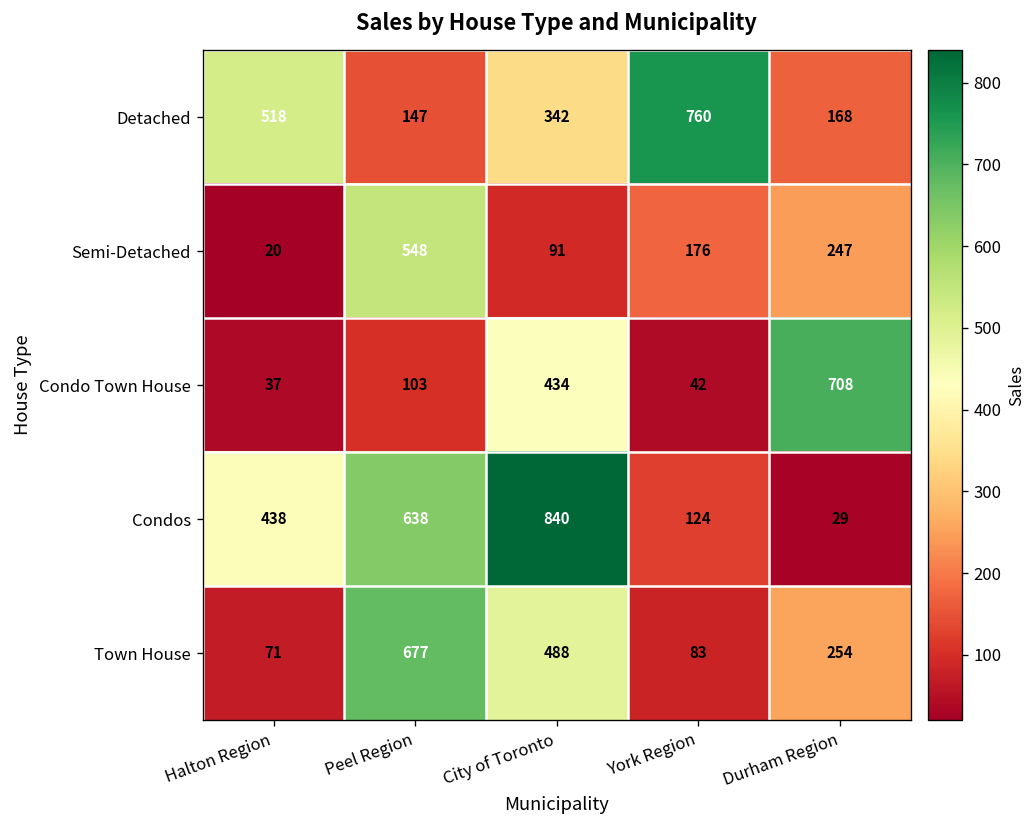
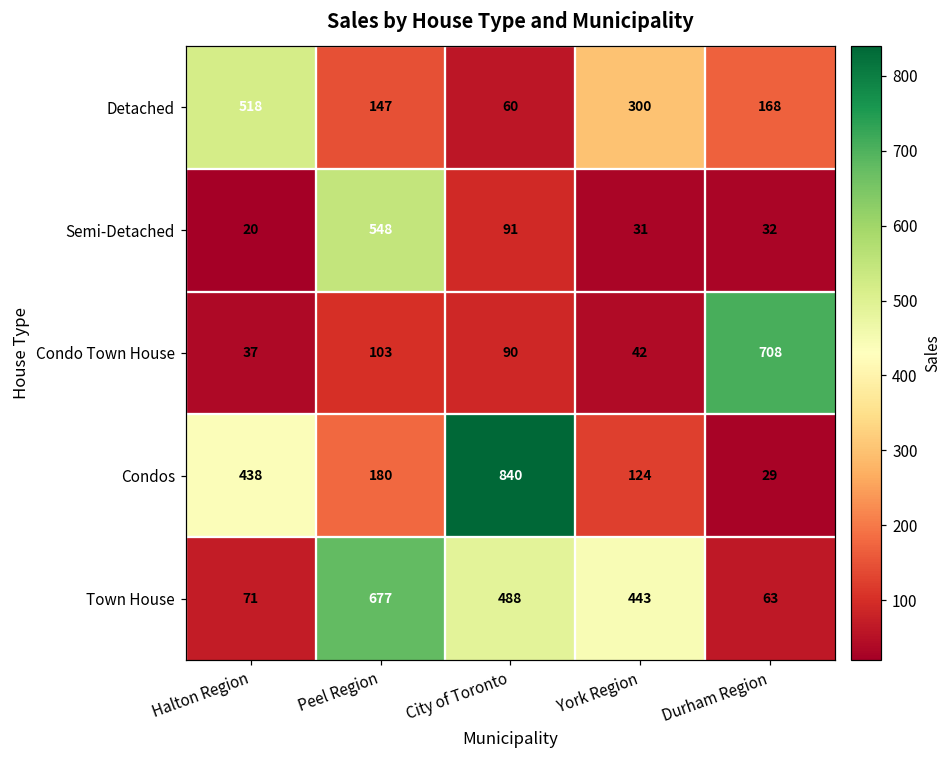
  {
    "Detached": {
      "Halton Region": 518,
      "Peel Region": 147,
-     "City of Toronto": 342,
-     "York Region": 760,
+     "City of Toronto": 60,
+     "York Region": 300,
      "Durham Region": 168
    },
    "Semi-Detached": {
      "Halton Region": 20,
      "Peel Region": 548,
      "City of Toronto": 91,
-     "York Region": 176,
-     "Durham Region": 247
+     "York Region": 31,
+     "Durham Region": 32
    },
    "Condo Town House": {
      "Halton Region": 37,
      "Peel Region": 103,
-     "City of Toronto": 434,
+     "City of Toronto": 90,
      "York Region": 42,
      "Durham Region": 708
    },
    "Condos": {
      "Halton Region": 438,
-     "Peel Region": 638,
+     "Peel Region": 180,
      "City of Toronto": 840,
      "York Region": 124,
      "Durham Region": 29
    },
    "Town House": {
      "Halton Region": 71,
      "Peel Region": 677,
      "City of Toronto": 488,
-     "York Region": 83,
-     "Durham Region": 254
+     "York Region": 443,
+     "Durham Region": 63
    }
  }
